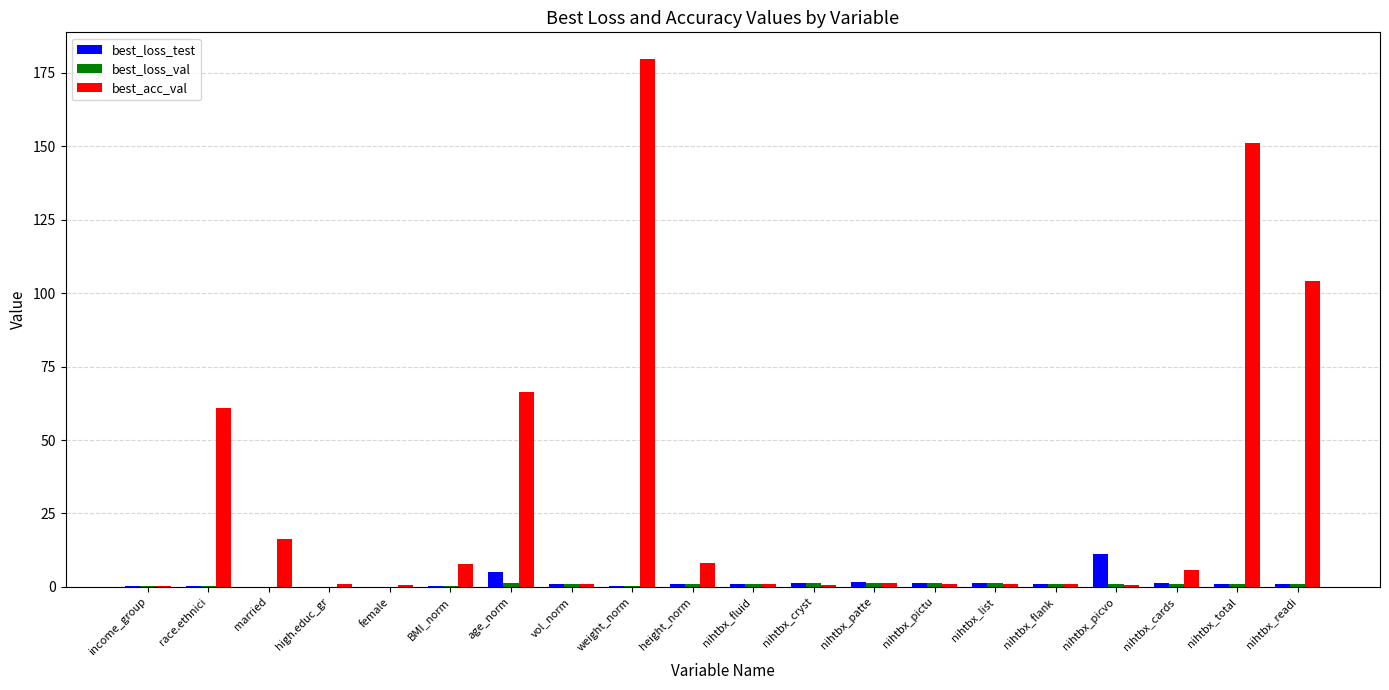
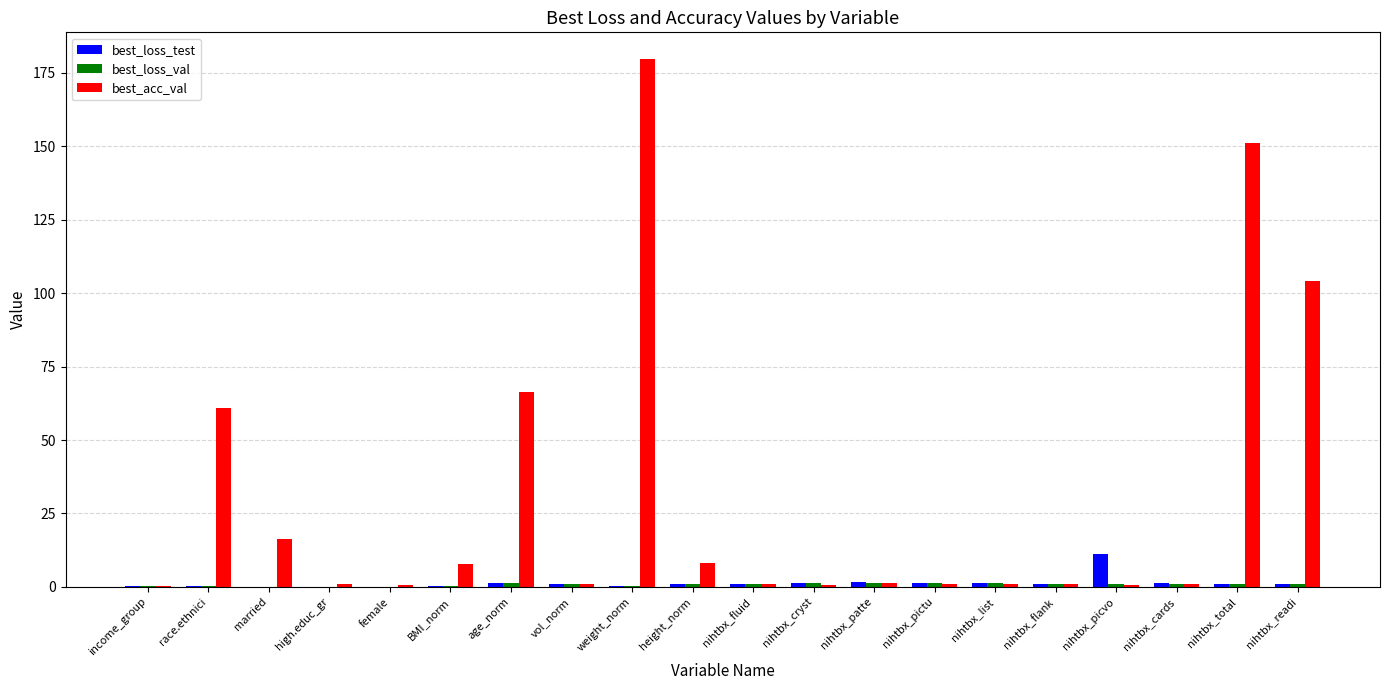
  {
    "best_loss_test": {
-     "age_norm": 5,
+     "age_norm": 1,
      "vol_norm": 1,
      "height_norm": 1,
      "nihtbx_fluid": 1,
      "nihtbx_cryst": 1,
      "nihtbx_patte": 2,
      "nihtbx_pictu": 1,
      "nihtbx_list": 1,
      "nihtbx_flank": 1,
      "nihtbx_picvo": 11,
      "nihtbx_cards": 1,
      "nihtbx_total": 1,
      "nihtbx_readi": 1
    },
    "best_loss_val": {
      "age_norm": 1,
      "vol_norm": 1,
      "height_norm": 1,
      "nihtbx_fluid": 1,
      "nihtbx_cryst": 1,
      "nihtbx_patte": 1,
      "nihtbx_pictu": 1,
      "nihtbx_list": 1,
      "nihtbx_flank": 1,
      "nihtbx_picvo": 1,
      "nihtbx_cards": 1,
      "nihtbx_total": 1,
      "nihtbx_readi": 1
    },
    "best_acc_val": {
      "race.ethnici": 61,
      "married": 16,
      "high.educ_gr": 1,
      "BMI_norm": 8,
      "age_norm": 66,
      "vol_norm": 1,
      "weight_norm": 180,
      "height_norm": 8,
      "nihtbx_fluid": 1,
      "nihtbx_patte": 1,
      "nihtbx_pictu": 1,
      "nihtbx_list": 1,
      "nihtbx_flank": 1,
-     "nihtbx_cards": 6,
+     "nihtbx_cards": 1,
      "nihtbx_total": 151,
      "nihtbx_readi": 104
    }
  }
